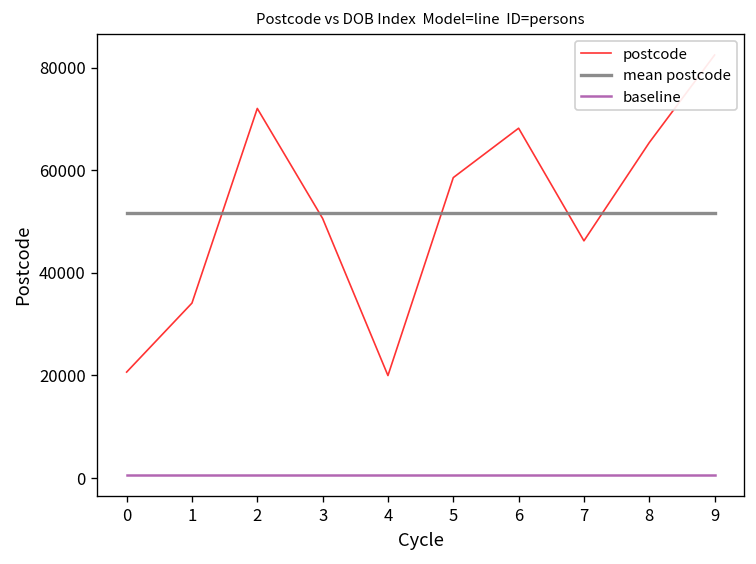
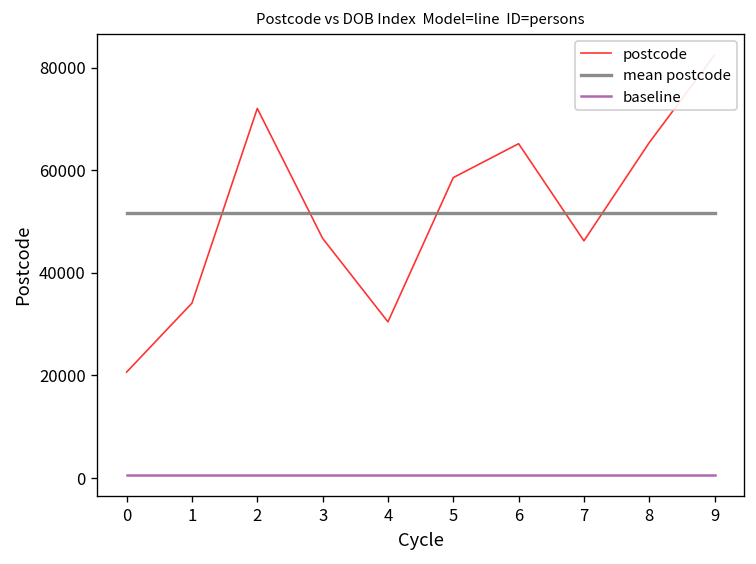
  {
    "postcode": {
      "0": 21000,
      "1": 34000,
      "2": 72000,
-     "3": 51000,
-     "4": 20000,
+     "3": 47000,
+     "4": 30000,
      "5": 59000,
-     "6": 68000,
+     "6": 65000,
      "7": 46000,
      "8": 65000
    },
    "mean postcode": {
      "0": 52000,
      "1": 52000,
      "2": 52000,
      "3": 52000,
      "4": 52000,
      "5": 52000,
      "6": 52000,
      "7": 52000,
      "8": 52000,
      "9": 52000
    },
    "baseline": {
      "0": 1000,
      "1": 1000,
      "2": 1000,
      "3": 1000,
      "4": 1000,
      "5": 1000,
      "6": 1000,
      "7": 1000,
      "8": 1000,
      "9": 1000
    }
  }
